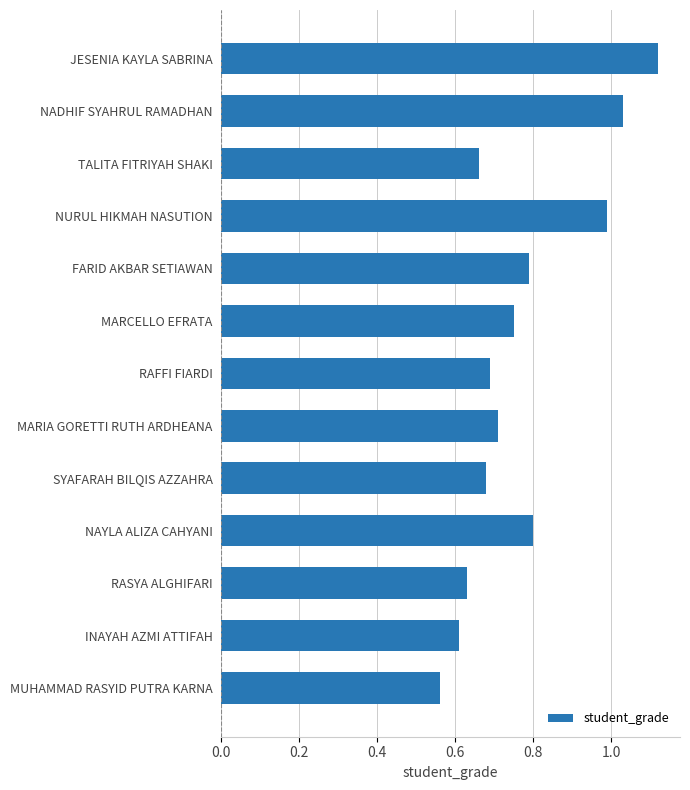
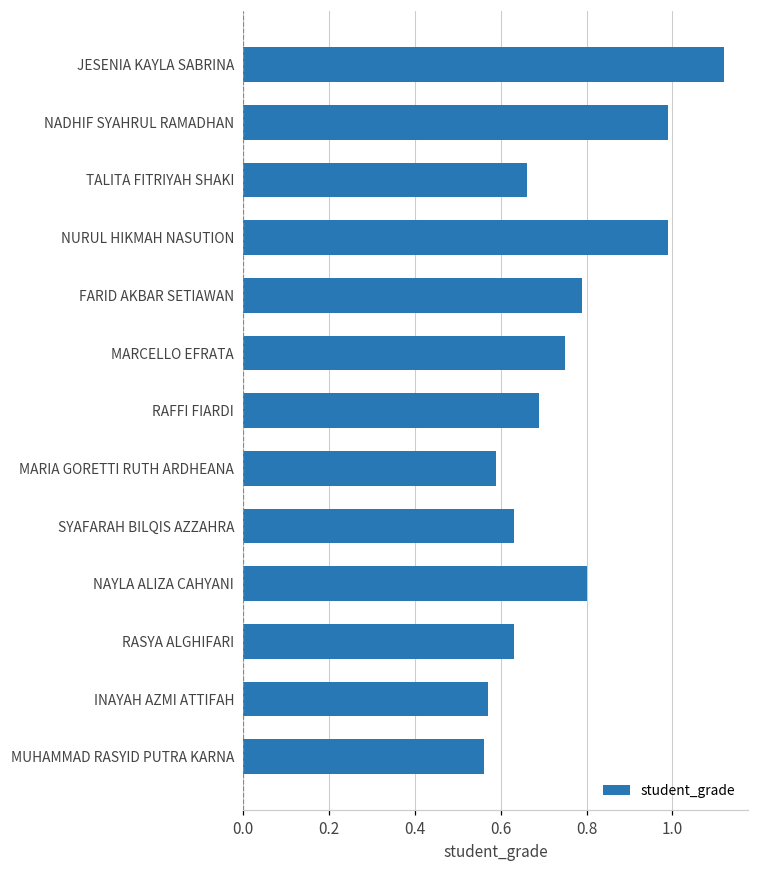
  {
    "JESENIA KAYLA SABRINA": 1.12,
-   "NADHIF SYAHRUL RAMADHAN": 1.03,
+   "NADHIF SYAHRUL RAMADHAN": 0.99,
    "TALITA FITRIYAH SHAKI": 0.66,
    "NURUL HIKMAH NASUTION": 0.99,
    "FARID AKBAR SETIAWAN": 0.79,
    "MARCELLO EFRATA": 0.75,
    "RAFFI FIARDI": 0.69,
-   "MARIA GORETTI RUTH ARDHEANA": 0.71,
-   "SYAFARAH BILQIS AZZAHRA": 0.68,
+   "MARIA GORETTI RUTH ARDHEANA": 0.59,
+   "SYAFARAH BILQIS AZZAHRA": 0.63,
    "NAYLA ALIZA CAHYANI": 0.80,
    "RASYA ALGHIFARI": 0.63,
-   "INAYAH AZMI ATTIFAH": 0.61,
+   "INAYAH AZMI ATTIFAH": 0.57,
    "MUHAMMAD RASYID PUTRA KARNA": 0.56
  }
